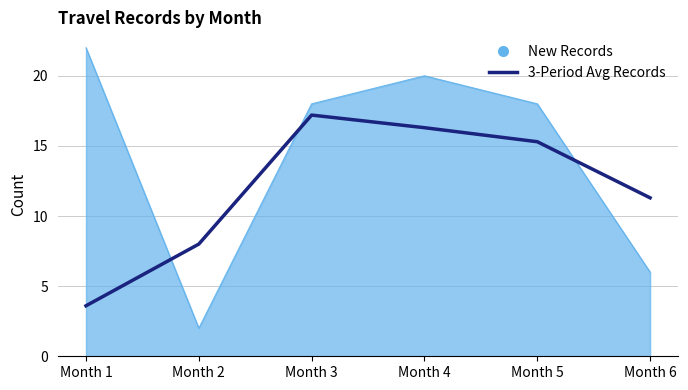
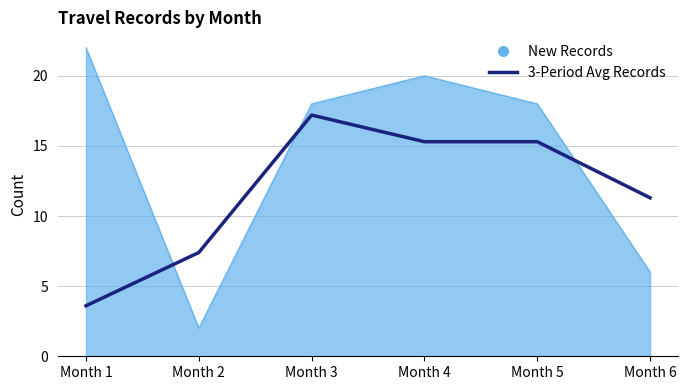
  {
    "3-Period Avg Records": {
      "Month 1": 3.6,
-     "Month 2": 8.0,
+     "Month 2": 7.4,
      "Month 3": 17.2,
-     "Month 4": 16.3,
+     "Month 4": 15.3,
      "Month 5": 15.3,
      "Month 6": 11.3
    }
  }
